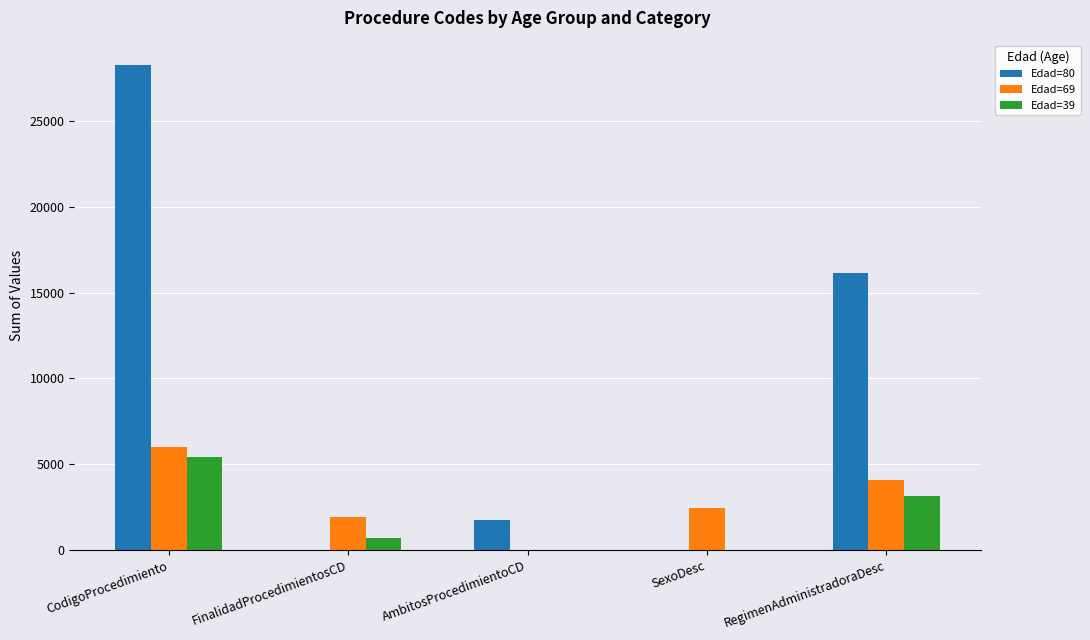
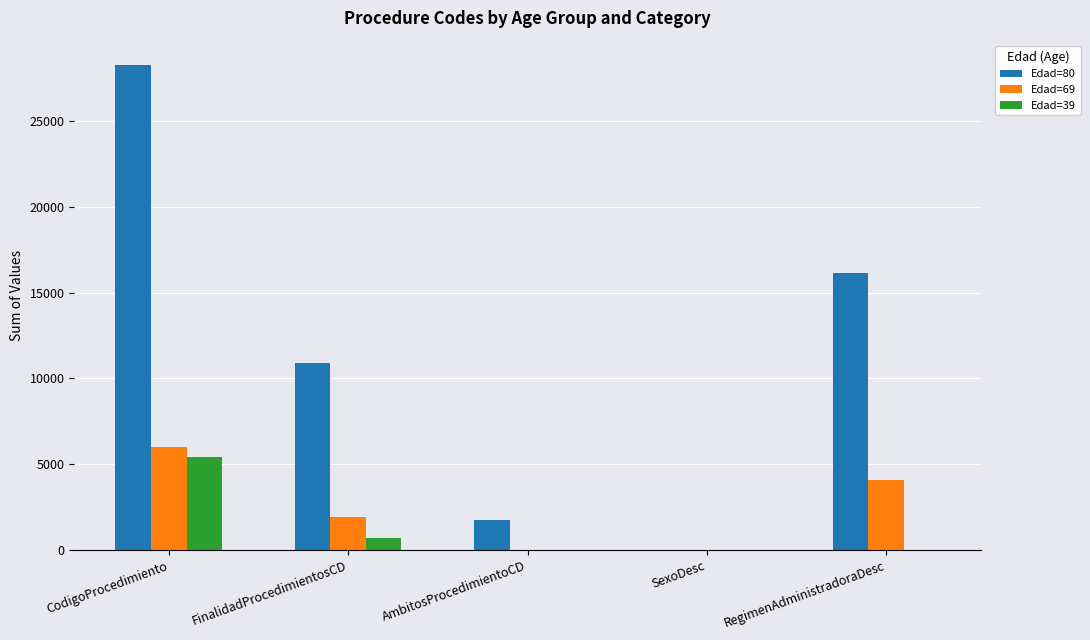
  {
    "Edad=80": {
      "CodigoProcedimiento": 28300,
-     "FinalidadProcedimientosCD": 0,
+     "FinalidadProcedimientosCD": 10900,
      "AmbitosProcedimientoCD": 1700,
      "SexoDesc": 0,
      "RegimenAdministradoraDesc": 16200
    },
    "Edad=69": {
      "CodigoProcedimiento": 6000,
      "FinalidadProcedimientosCD": 1900,
      "AmbitosProcedimientoCD": 0,
-     "SexoDesc": 2500,
+     "SexoDesc": 0,
      "RegimenAdministradoraDesc": 4100
    },
    "Edad=39": {
      "CodigoProcedimiento": 5400,
      "FinalidadProcedimientosCD": 700,
      "AmbitosProcedimientoCD": 0,
      "SexoDesc": 0,
-     "RegimenAdministradoraDesc": 3100
+     "RegimenAdministradoraDesc": 0
    }
  }
